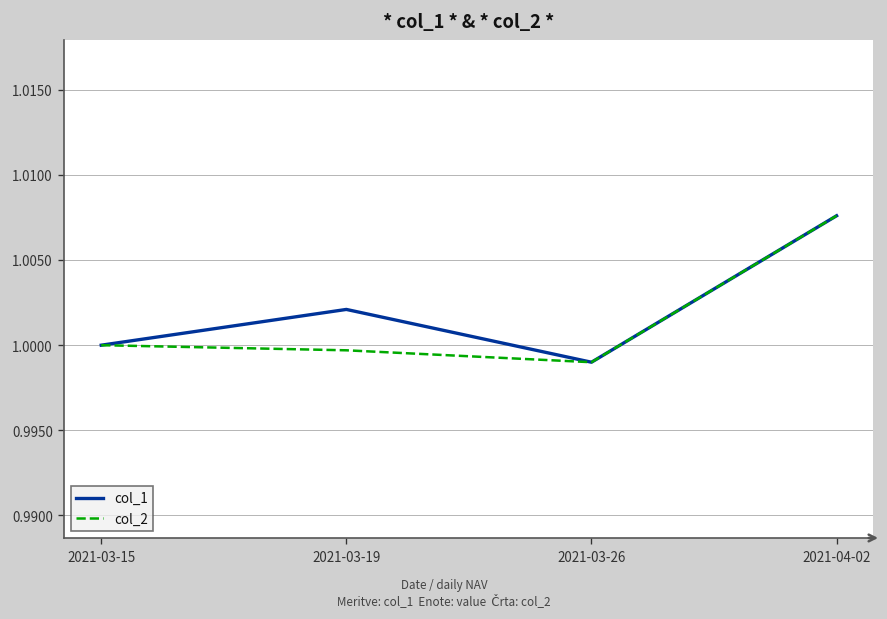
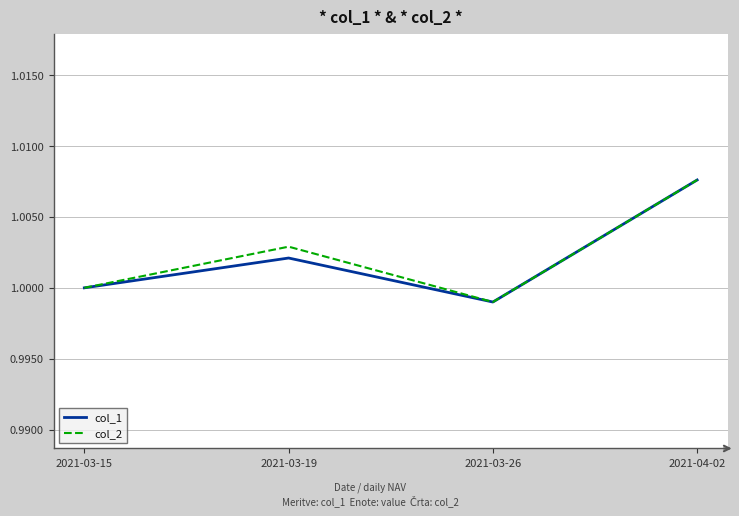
  {
    "col_1": {
      "2021-03-19": 1.0021
    },
    "col_2": {
-     "2021-03-19": 0.9997
+     "2021-03-19": 1.0029
    }
  }
